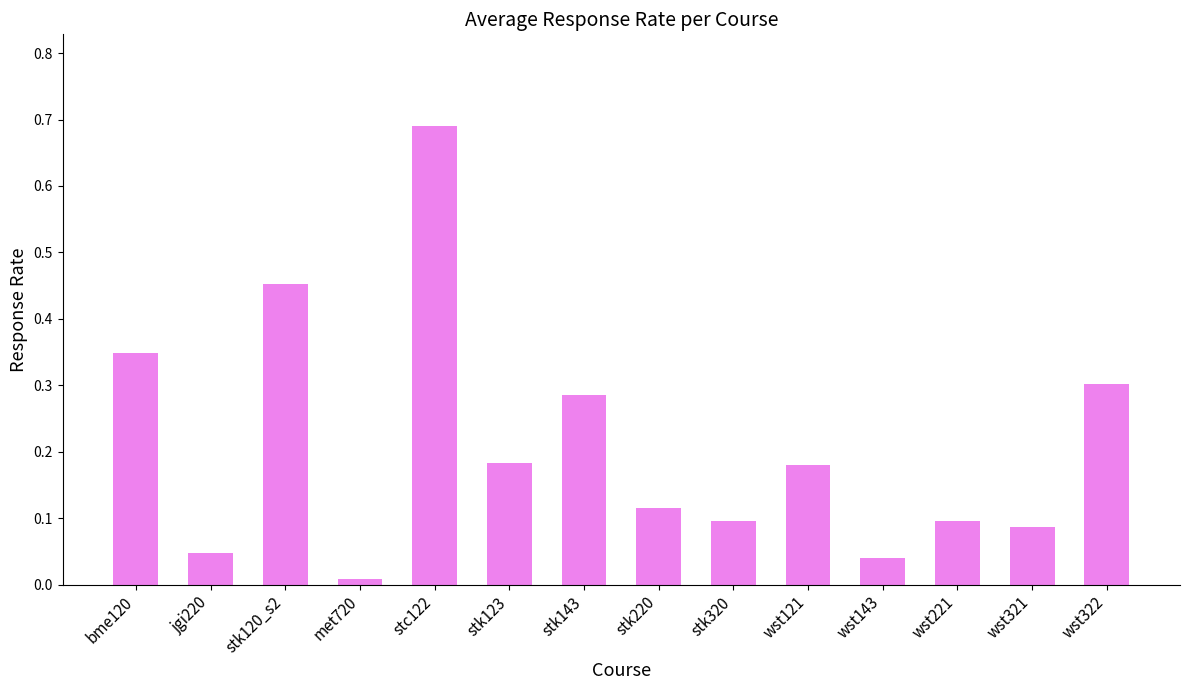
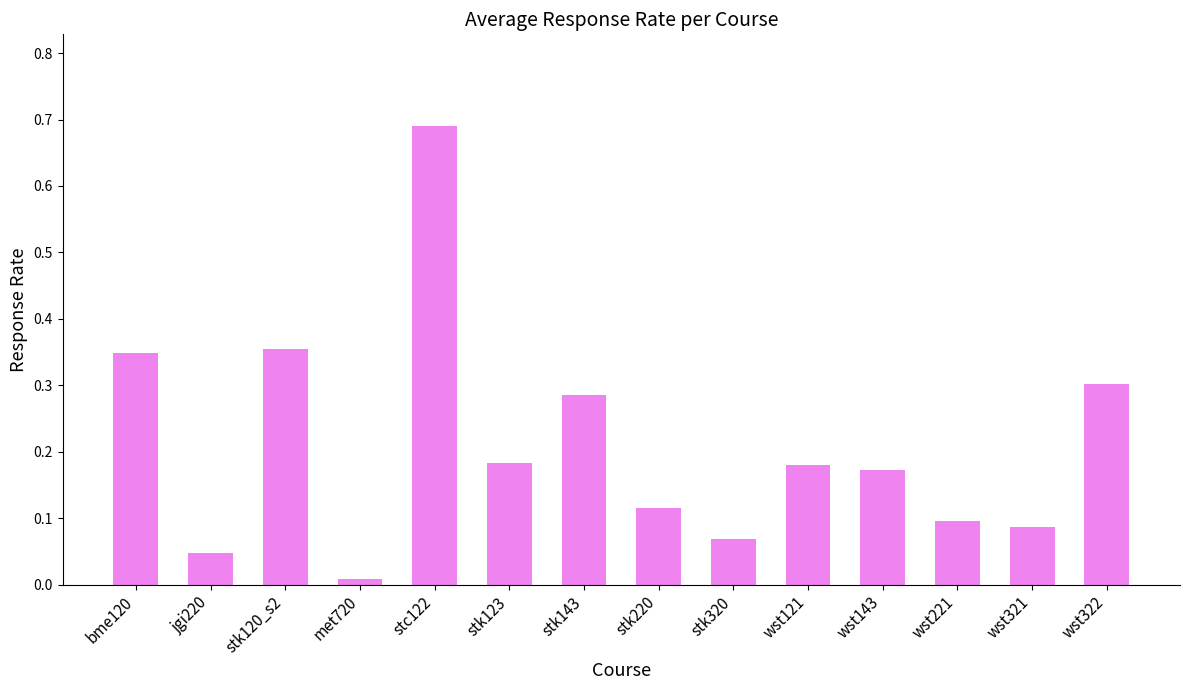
  {
    "bme120": 0.35,
    "jgi220": 0.05,
-   "stk120_s2": 0.45,
+   "stk120_s2": 0.35,
    "met720": 0.01,
    "stc122": 0.69,
    "stk123": 0.18,
    "stk143": 0.28,
    "stk220": 0.12,
-   "stk320": 0.10,
+   "stk320": 0.07,
    "wst121": 0.18,
-   "wst143": 0.04,
+   "wst143": 0.17,
    "wst221": 0.10,
    "wst321": 0.09,
    "wst322": 0.30
  }
